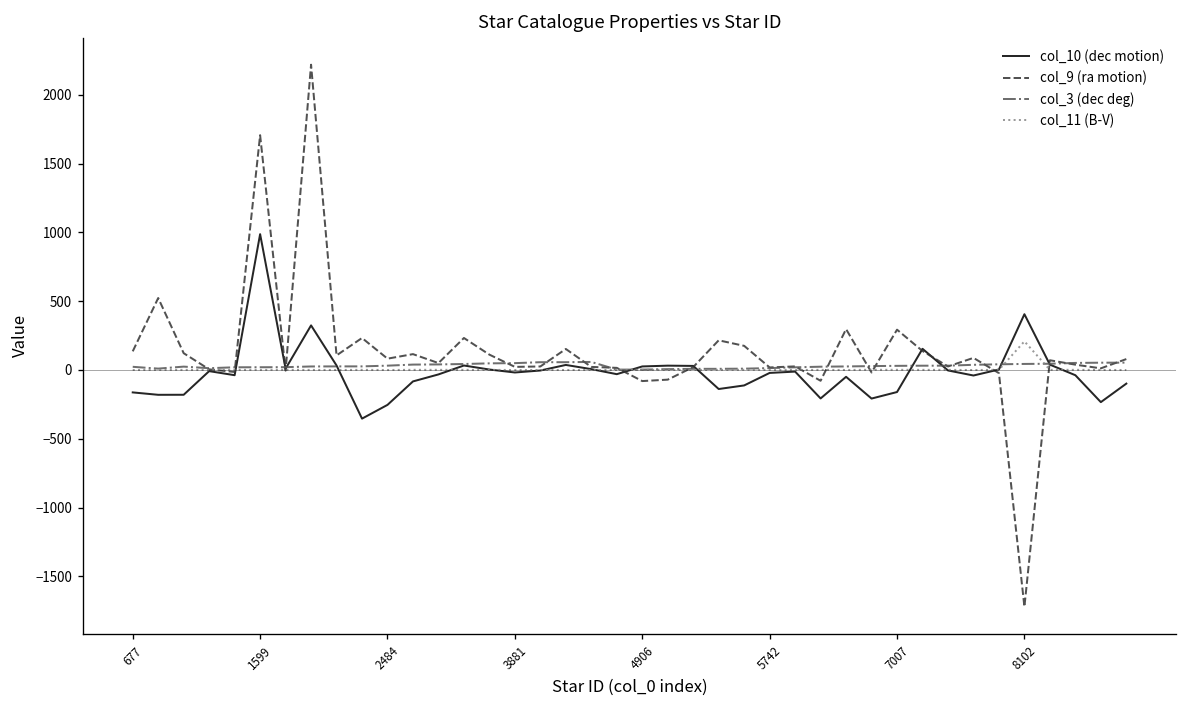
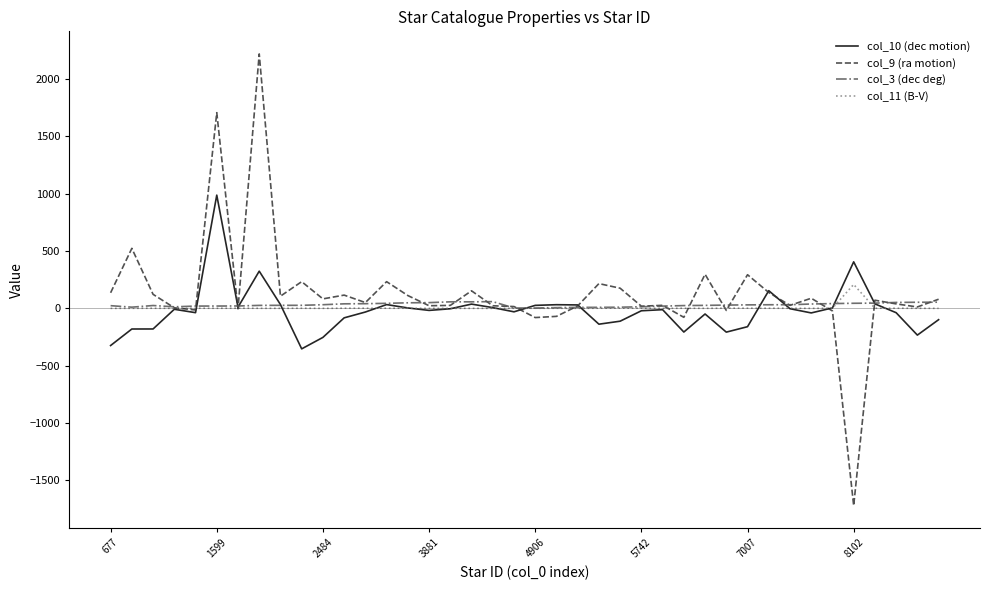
  {
    "col_10 (dec motion)": {
-     "677": -160,
+     "677": -320,
      "1599": 990,
      "2484": -250,
      "4906": 30,
      "5742": -20,
      "7007": -160,
      "8102": 410
    },
    "col_11 (B-V)": {
      "677": 0,
      "2484": 0,
      "7007": 0,
      "8102": 210
    }
  }
